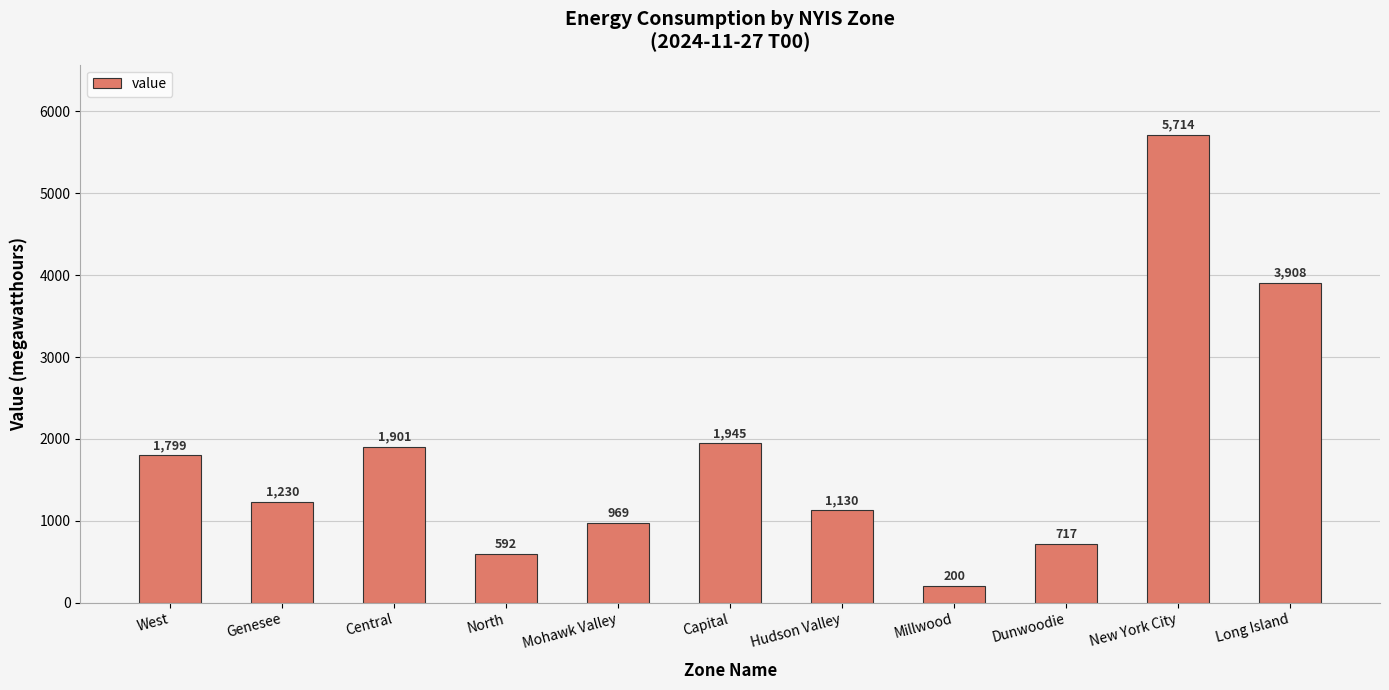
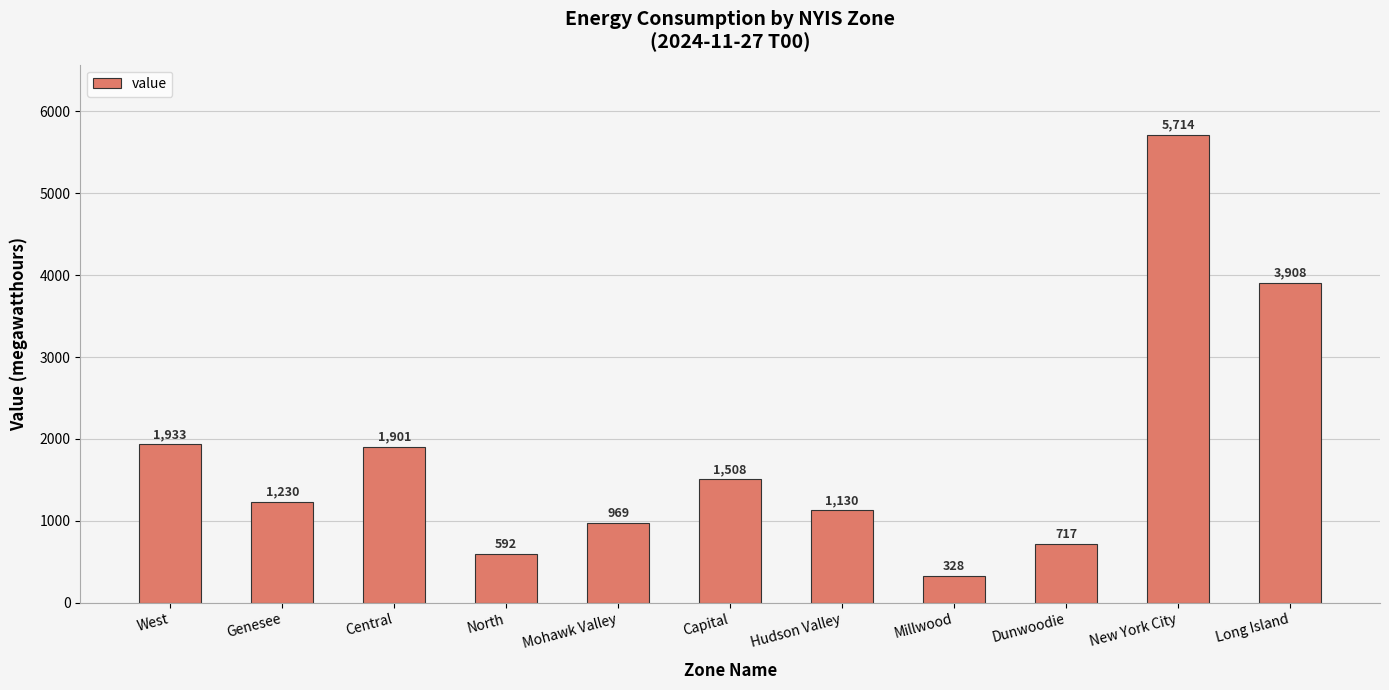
  {
-   "West": "1,799",
+   "West": "1,933",
    "Genesee": "1,230",
    "Central": "1,901",
    "North": "592",
    "Mohawk Valley": "969",
-   "Capital": "1,945",
+   "Capital": "1,508",
    "Hudson Valley": "1,130",
-   "Millwood": "200",
+   "Millwood": "328",
    "Dunwoodie": "717",
    "New York City": "5,714",
    "Long Island": "3,908"
  }
